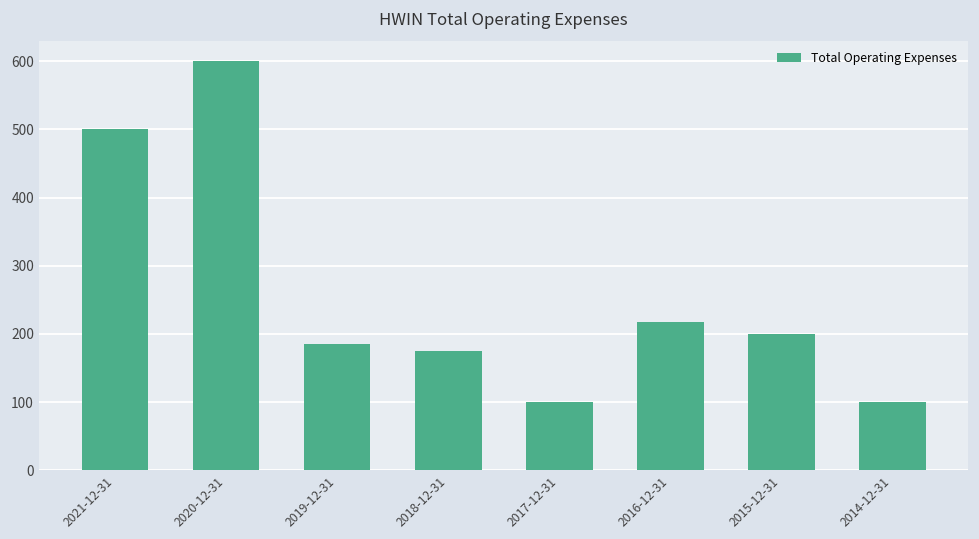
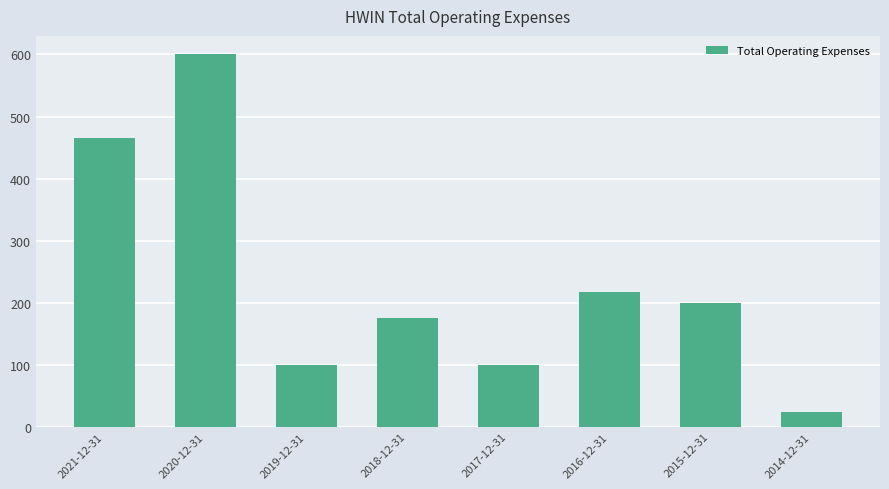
  {
-   "2021-12-31": 500,
+   "2021-12-31": 470,
    "2020-12-31": 600,
-   "2019-12-31": 190,
+   "2019-12-31": 100,
    "2018-12-31": 180,
    "2017-12-31": 100,
    "2016-12-31": 220,
    "2015-12-31": 200,
-   "2014-12-31": 100
+   "2014-12-31": 20
  }
